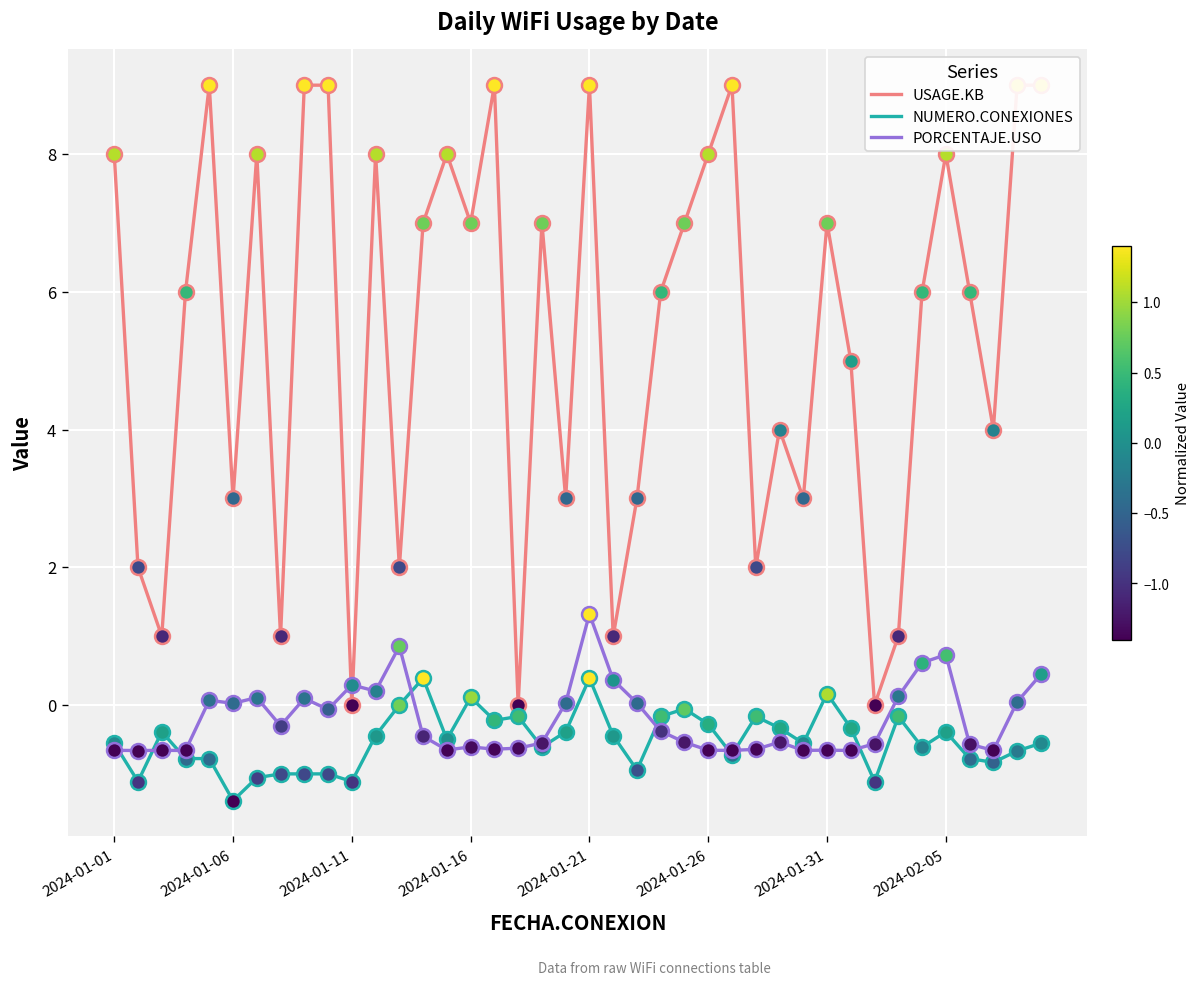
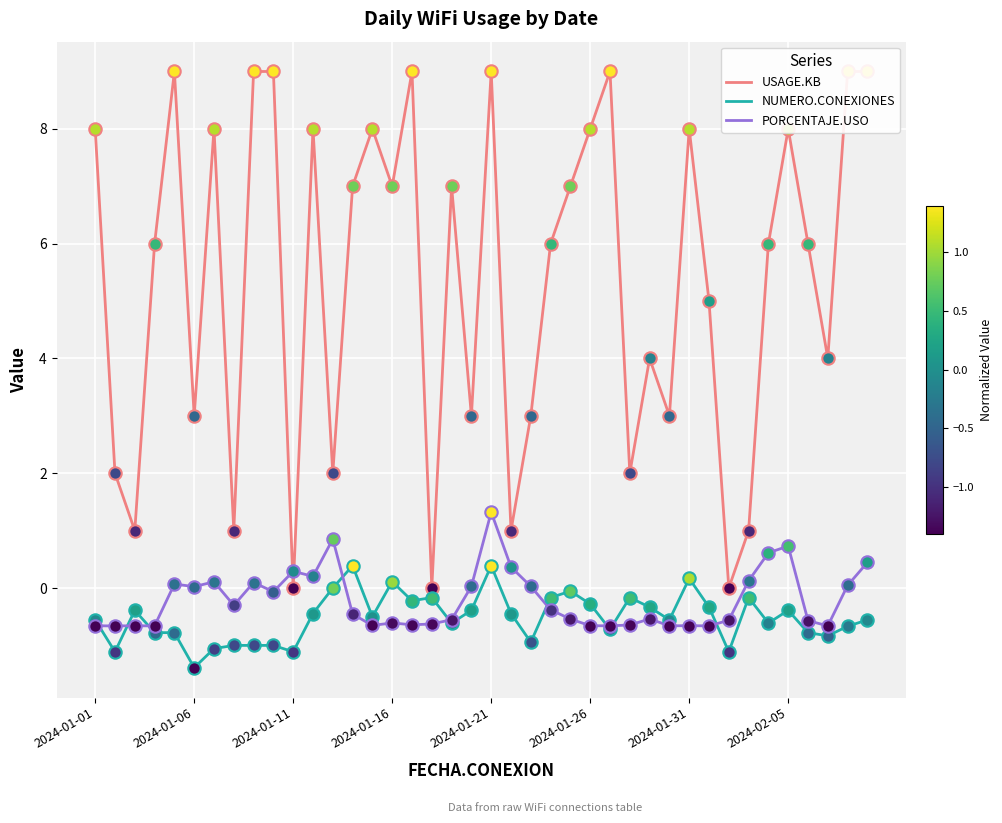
  {
    "USAGE.KB": {
-     "2024-01-31": 7
+     "2024-01-31": 8
    }
  }
